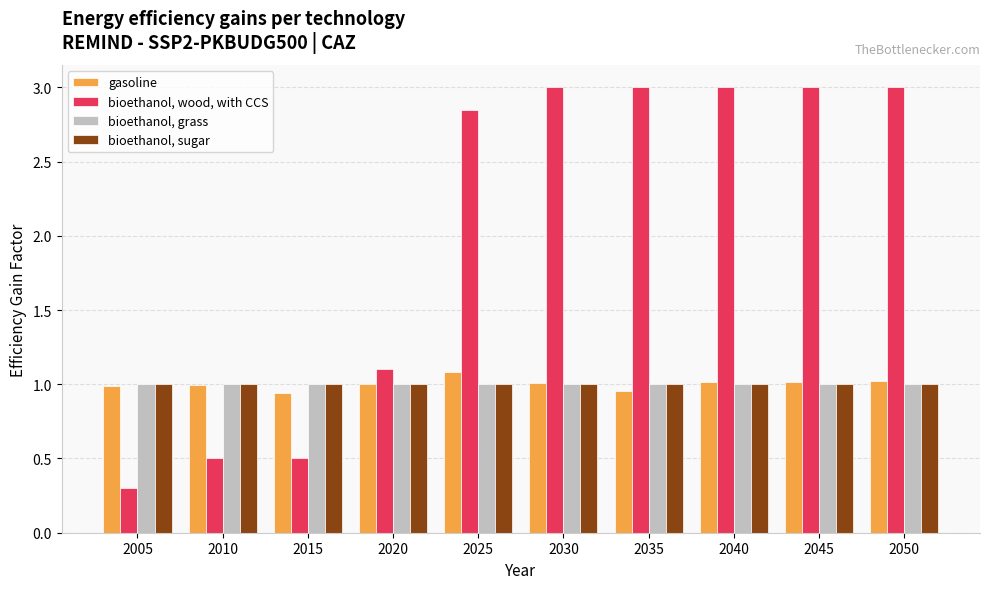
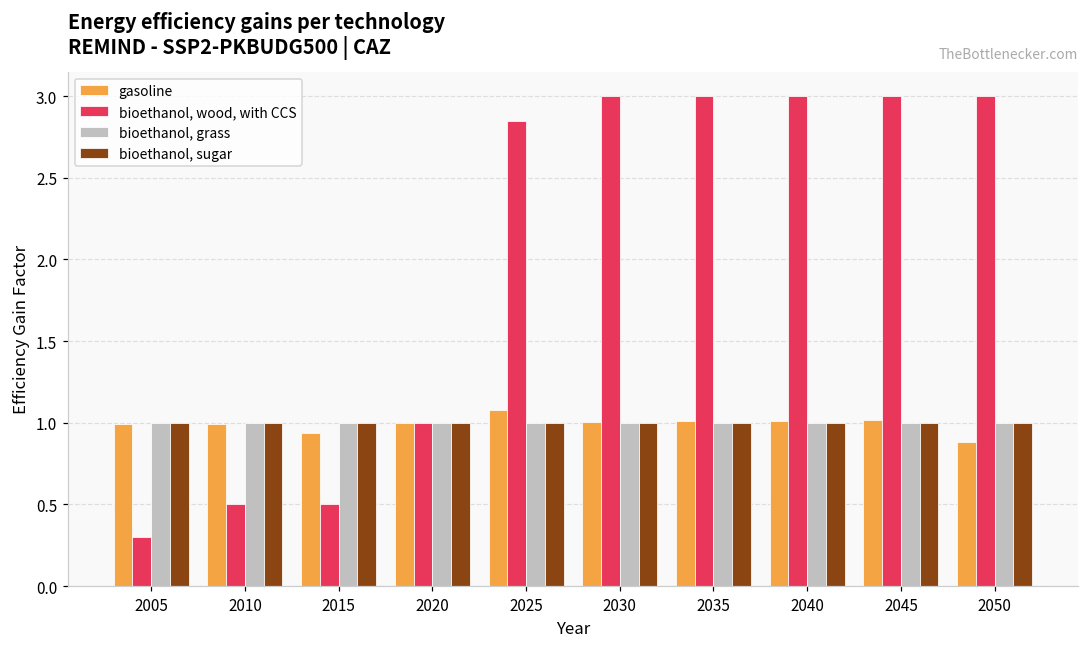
  {
    "gasoline": {
      "2005": 0.99,
      "2010": 0.99,
      "2015": 0.94,
      "2020": 1.00,
      "2025": 1.08,
      "2030": 1.01,
-     "2035": 0.96,
+     "2035": 1.01,
      "2040": 1.01,
      "2045": 1.02,
-     "2050": 1.02
+     "2050": 0.88
    },
    "bioethanol, wood, with CCS": {
      "2005": 0.3,
      "2010": 0.5,
      "2015": 0.5,
-     "2020": 1.1,
+     "2020": 1.0,
      "2025": 2.85,
      "2030": 3.0,
      "2035": 3.0,
      "2040": 3.0,
      "2045": 3.0,
      "2050": 3.0
    },
    "bioethanol, grass": {
      "2005": 1.00,
      "2010": 1.00,
      "2015": 1.00,
      "2020": 1.00,
      "2025": 1.00,
      "2030": 1.00,
      "2035": 1.00,
      "2040": 1.00,
      "2045": 1.00,
      "2050": 1.00
    },
    "bioethanol, sugar": {
      "2005": 1.00,
      "2010": 1.00,
      "2015": 1.00,
      "2020": 1.00,
      "2025": 1.00,
      "2030": 1.00,
      "2035": 1.00,
      "2040": 1.00,
      "2045": 1.00,
      "2050": 1.00
    }
  }
